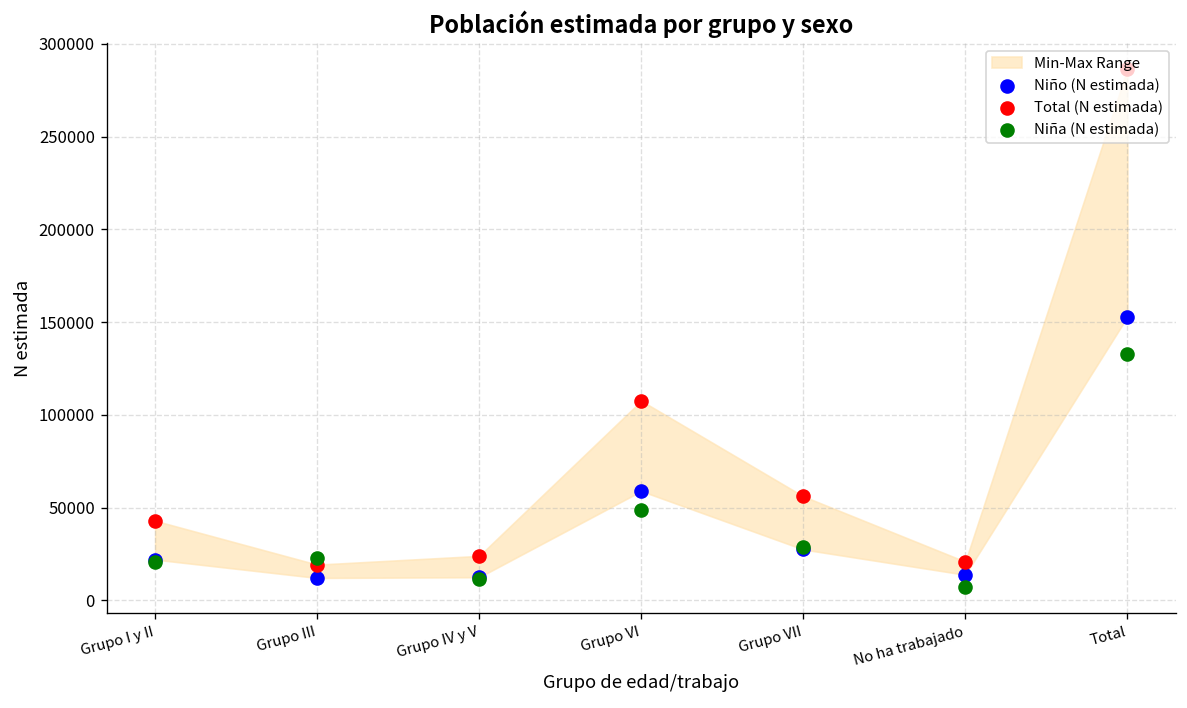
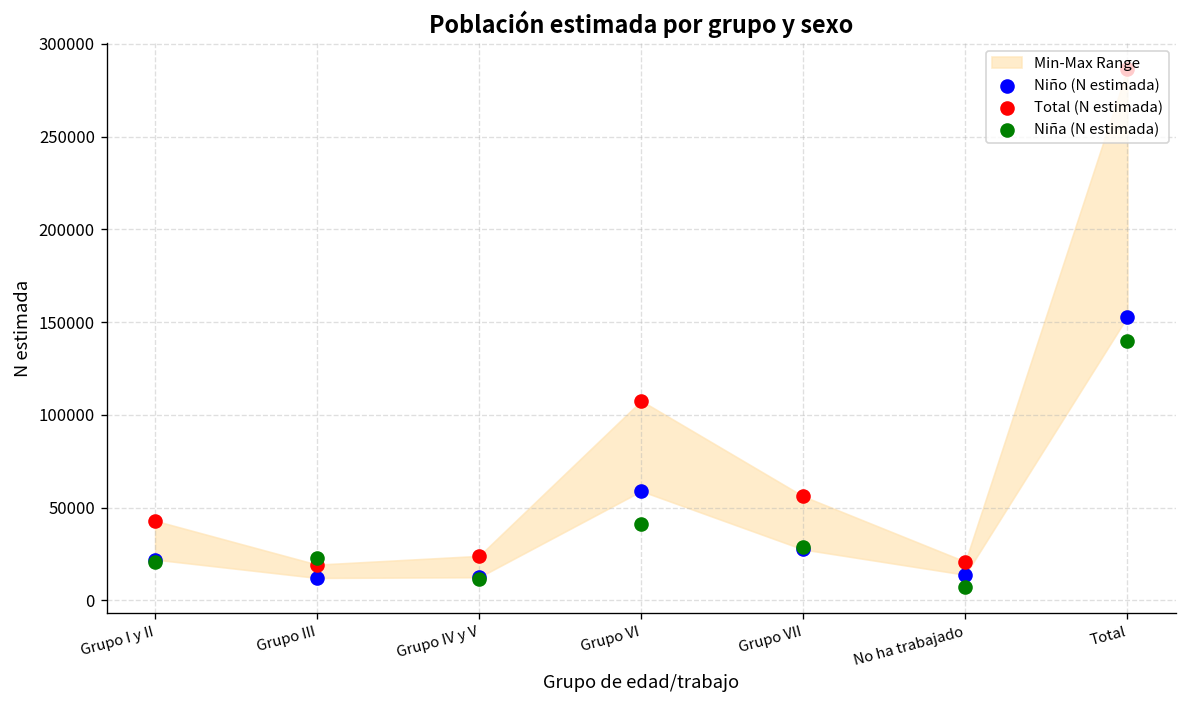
  {
    "Niña (N estimada)": {
-     "Grupo VI": 49000,
-     "Total": 133000
+     "Grupo VI": 41000,
+     "Total": 140000
    }
  }
